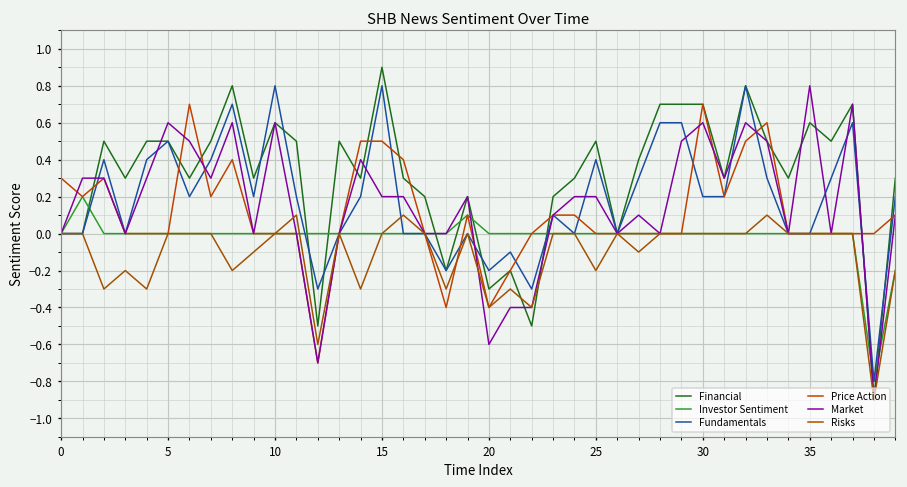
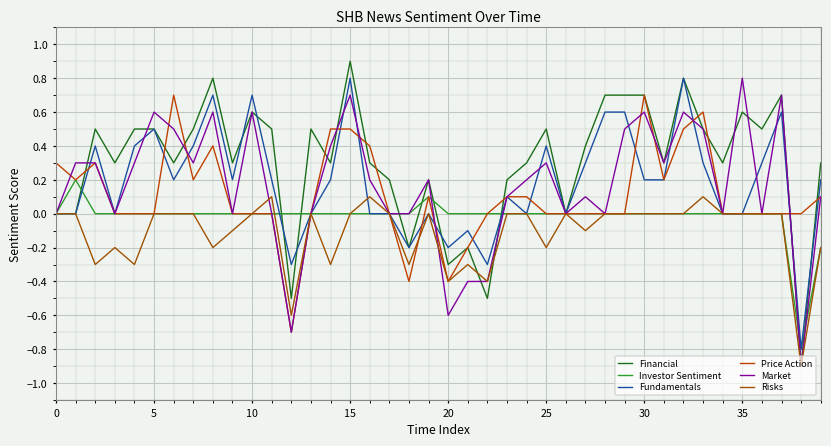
  {
    "Fundamentals": {
-     "10": 0.8,
+     "10": 0.7,
      "15": 0.8,
      "20": -0.2,
      "25": 0.4,
      "30": 0.2
    },
    "Market": {
      "5": 0.6,
-     "15": 0.2,
+     "15": 0.7,
      "20": -0.6,
-     "25": 0.2,
+     "25": 0.3,
      "30": 0.6,
      "35": 0.8
    }
  }
